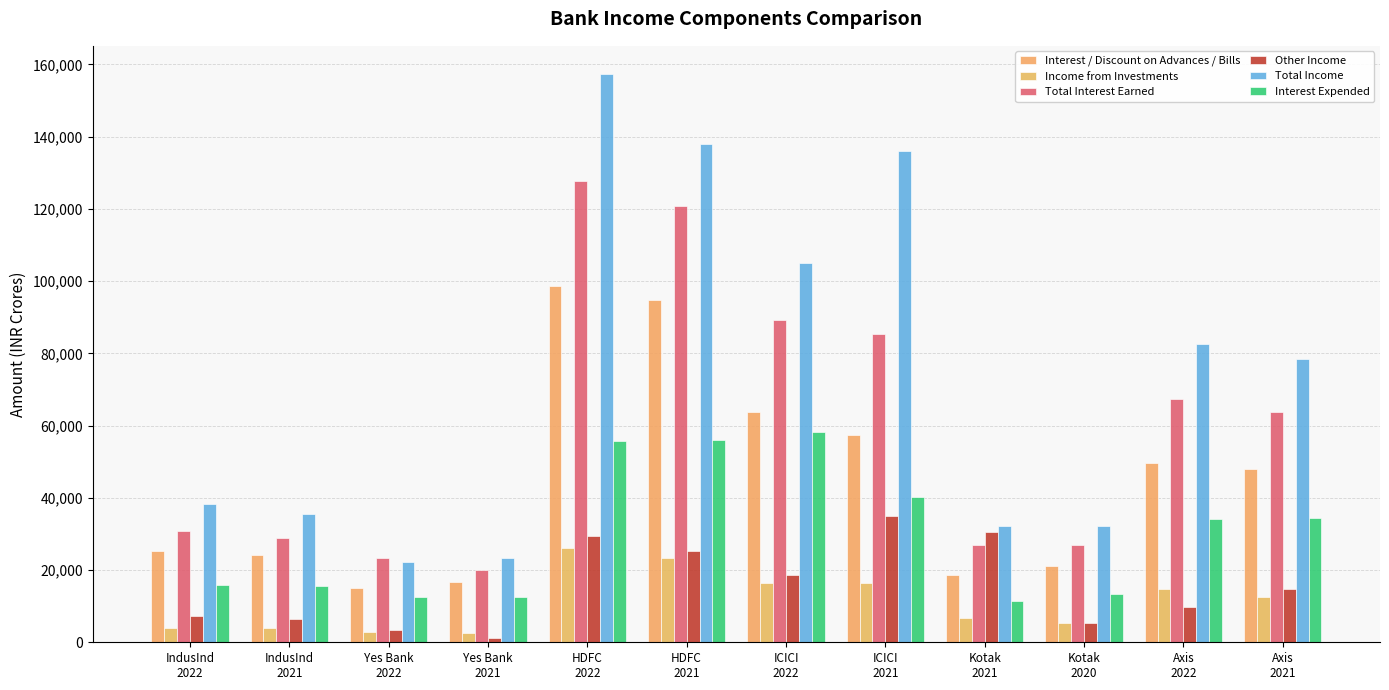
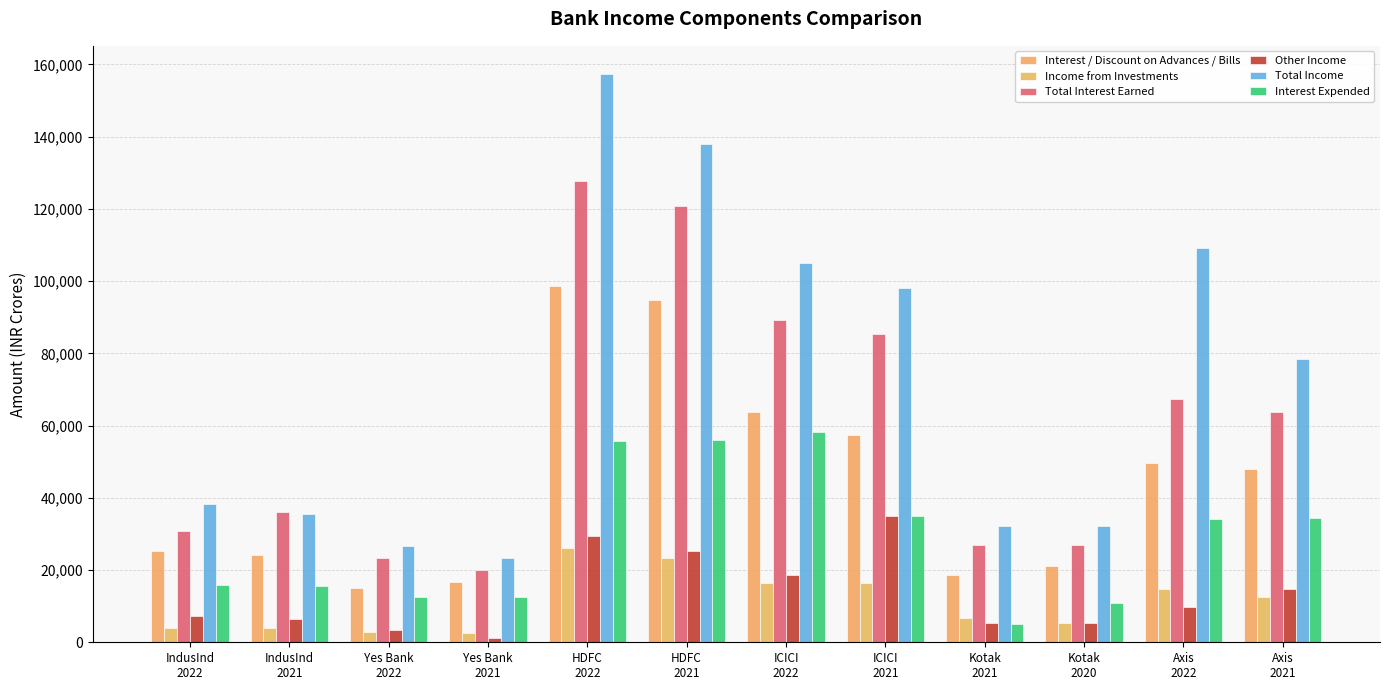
  {
    "Total Interest Earned": {
      "IndusInd 2022": "31,000",
-     "IndusInd 2021": "29,000",
+     "IndusInd 2021": "36,000",
      "Yes Bank 2022": "23,000",
      "Yes Bank 2021": "20,000",
      "HDFC 2022": "128,000",
      "HDFC 2021": "121,000",
      "ICICI 2022": "89,000",
      "ICICI 2021": "85,000",
      "Kotak 2021": "27,000",
      "Kotak 2020": "27,000",
      "Axis 2022": "67,000",
      "Axis 2021": "64,000"
    },
    "Other Income": {
      "IndusInd 2022": "7,000",
      "IndusInd 2021": "7,000",
      "Yes Bank 2022": "3,000",
      "Yes Bank 2021": "1,000",
      "HDFC 2022": "30,000",
      "HDFC 2021": "25,000",
      "ICICI 2022": "19,000",
      "ICICI 2021": "35,000",
-     "Kotak 2021": "30,000",
+     "Kotak 2021": "5,000",
      "Kotak 2020": "5,000",
      "Axis 2022": "10,000",
      "Axis 2021": "15,000"
    },
    "Total Income": {
      "IndusInd 2022": "38,000",
      "IndusInd 2021": "36,000",
-     "Yes Bank 2022": "22,000",
+     "Yes Bank 2022": "27,000",
      "Yes Bank 2021": "23,000",
      "HDFC 2022": "157,000",
      "HDFC 2021": "138,000",
      "ICICI 2022": "105,000",
-     "ICICI 2021": "136,000",
+     "ICICI 2021": "98,000",
      "Kotak 2021": "32,000",
      "Kotak 2020": "32,000",
-     "Axis 2022": "83,000",
+     "Axis 2022": "109,000",
      "Axis 2021": "78,000"
    },
    "Interest Expended": {
      "IndusInd 2022": "16,000",
      "IndusInd 2021": "15,000",
      "Yes Bank 2022": "13,000",
      "Yes Bank 2021": "13,000",
      "HDFC 2022": "56,000",
      "HDFC 2021": "56,000",
      "ICICI 2022": "58,000",
-     "ICICI 2021": "40,000",
-     "Kotak 2021": "12,000",
-     "Kotak 2020": "13,000",
+     "ICICI 2021": "35,000",
+     "Kotak 2021": "5,000",
+     "Kotak 2020": "11,000",
      "Axis 2022": "34,000",
      "Axis 2021": "34,000"
    }
  }
